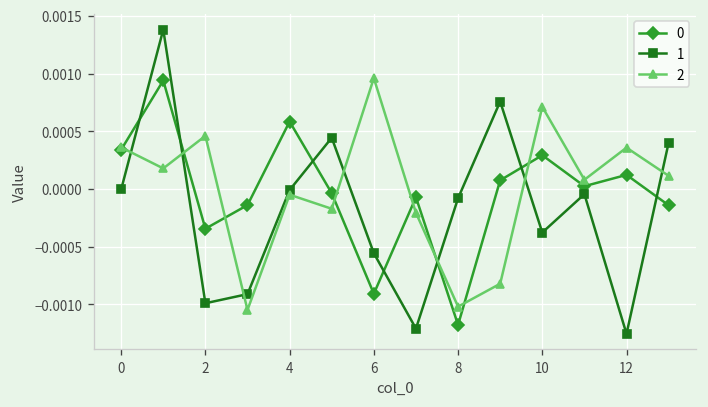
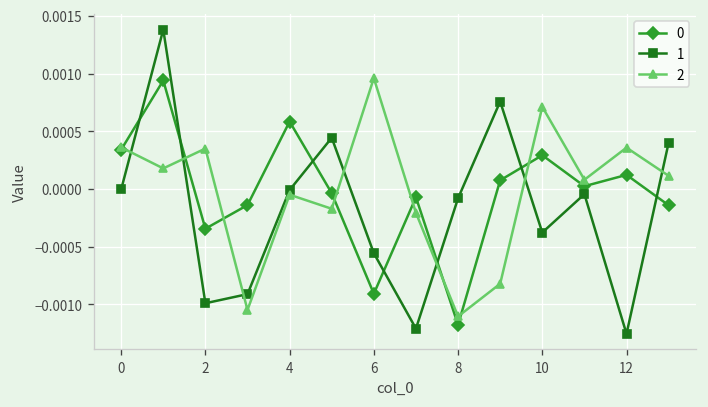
  {
    "2": {
-     "2": 0.0005,
+     "2": 0.0004,
      "4": 0.0000,
      "6": 0.0010,
-     "8": -0.0010,
+     "8": -0.0011,
      "10": 0.0007,
      "12": 0.0004
    }
  }
